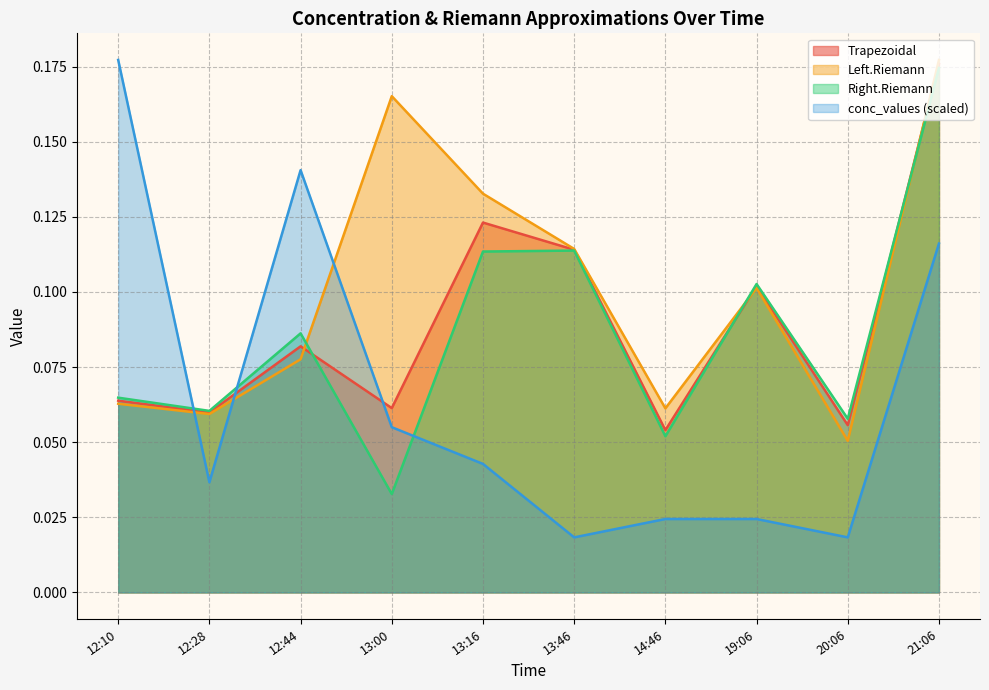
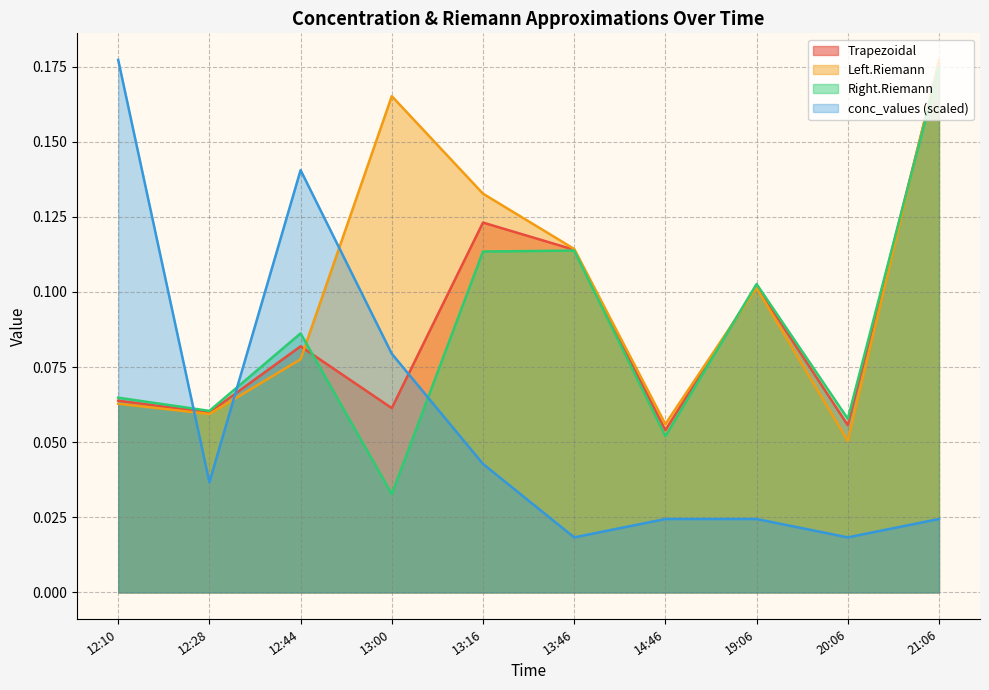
  {
    "Trapezoidal": {
      "12:10": 0.064,
      "12:44": 0.082,
      "13:00": 0.061,
      "13:16": 0.123,
      "14:46": 0.054,
      "20:06": 0.056
    },
    "Left.Riemann": {
      "12:10": 0.063,
      "12:44": 0.078,
      "13:00": 0.165,
      "13:16": 0.133,
-     "14:46": 0.061,
+     "14:46": 0.056,
      "20:06": 0.050
    },
    "Right.Riemann": {
      "12:10": 0.065,
      "12:44": 0.086,
      "13:00": 0.033,
      "13:16": 0.113,
      "14:46": 0.052,
      "20:06": 0.058
    },
    "conc_values (scaled)": {
      "12:10": 0.177,
      "12:28": 0.037,
      "12:44": 0.141,
-     "13:00": 0.055,
+     "13:00": 0.079,
      "13:16": 0.043,
      "13:46": 0.018,
      "14:46": 0.024,
      "19:06": 0.024,
      "20:06": 0.018,
-     "21:06": 0.116
+     "21:06": 0.024
    }
  }
